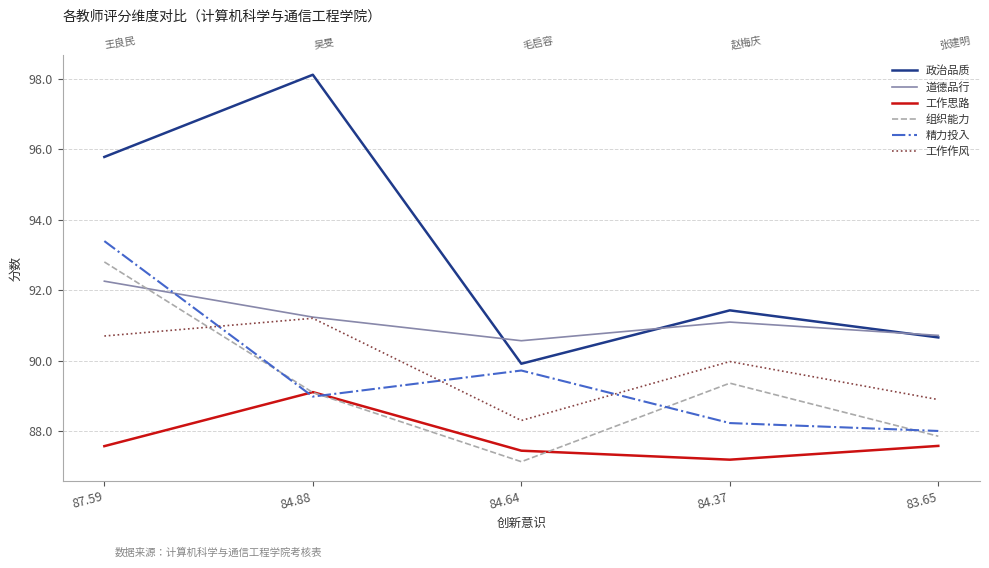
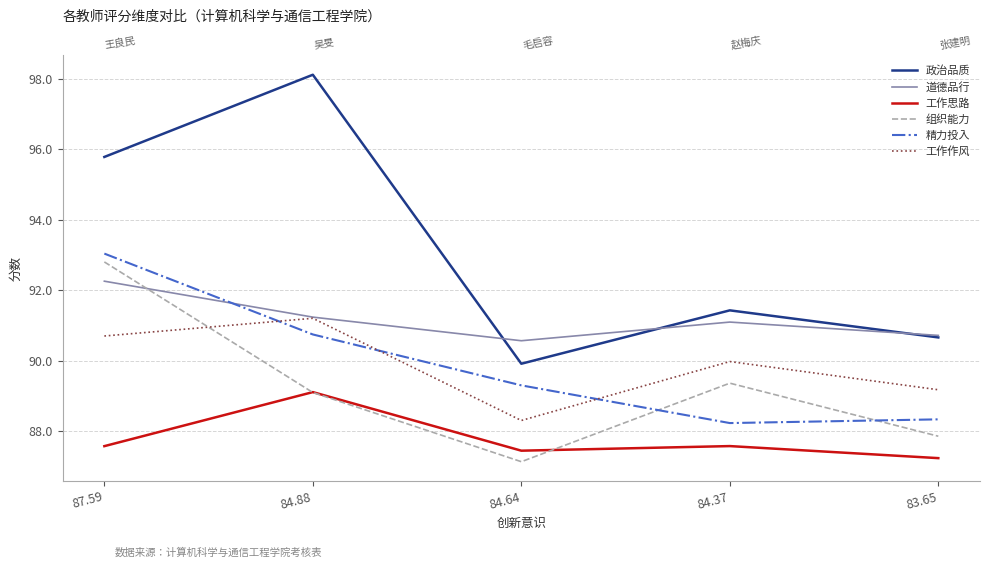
  {
    "政治品质": {
      "87.59": 95.8,
      "84.88": 98.1,
      "84.64": 89.9,
      "84.37": 91.4
    },
    "工作思路": {
      "87.59": 87.6,
      "84.64": 87.4,
-     "84.37": 87.2,
-     "83.65": 87.6
+     "84.37": 87.6,
+     "83.65": 87.2
    },
    "精力投入": {
-     "87.59": 93.4,
-     "84.88": 89.0,
-     "84.64": 89.7,
+     "87.59": 93.0,
+     "84.88": 90.7,
+     "84.64": 89.3,
      "84.37": 88.2,
-     "83.65": 88.0
+     "83.65": 88.3
    },
    "工作作风": {
      "87.59": 90.7,
      "84.64": 88.3,
      "84.37": 90.0,
-     "83.65": 88.9
+     "83.65": 89.2
    }
  }
